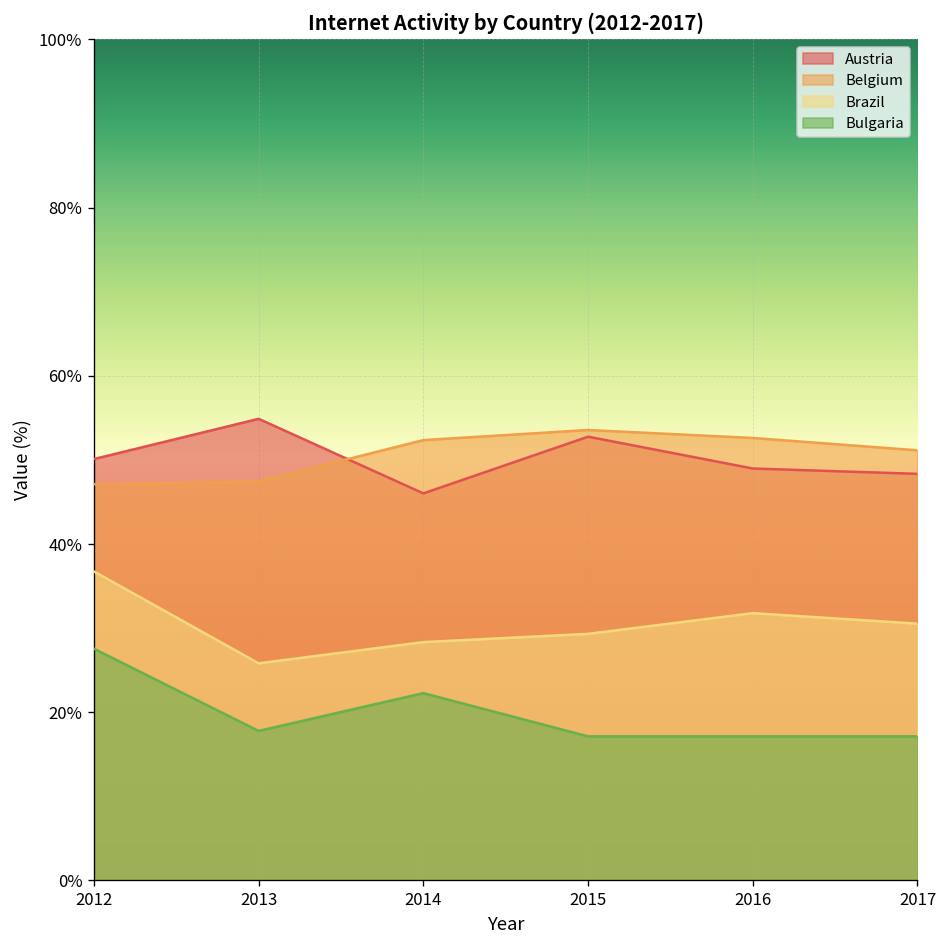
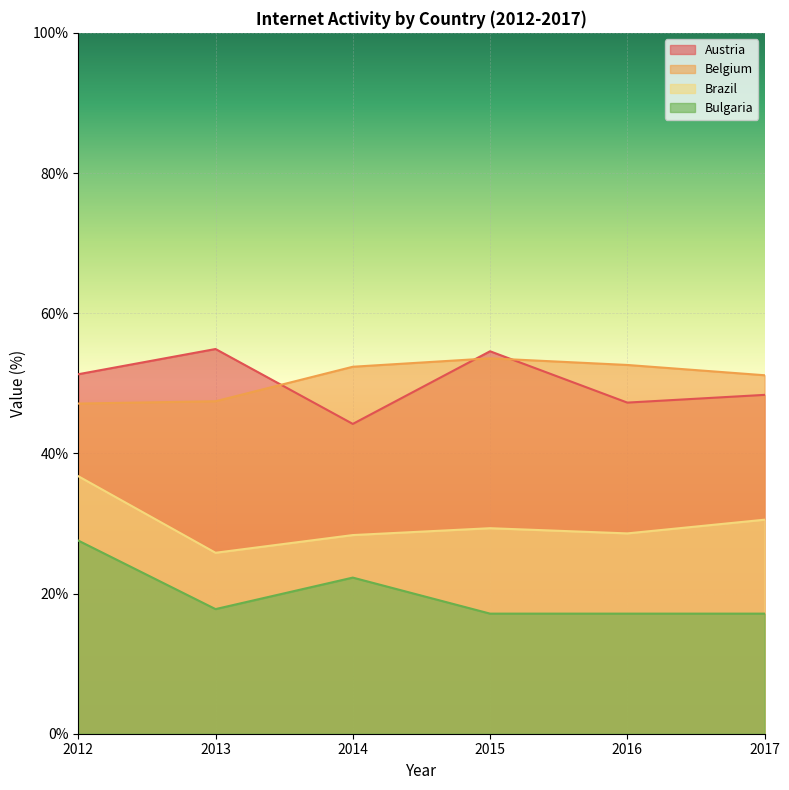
  {
    "Austria": {
-     "2012": "50%",
+     "2012": "51%",
      "2013": "55%",
-     "2014": "46%",
-     "2015": "53%",
-     "2016": "49%",
+     "2014": "44%",
+     "2015": "55%",
+     "2016": "47%",
      "2017": "48%"
    },
    "Belgium": {
      "2012": "47%",
      "2013": "47%",
      "2014": "52%",
      "2015": "54%",
      "2016": "53%",
      "2017": "51%"
    },
    "Brazil": {
      "2012": "37%",
      "2013": "26%",
      "2014": "28%",
      "2015": "29%",
-     "2016": "32%",
+     "2016": "29%",
      "2017": "31%"
    },
    "Bulgaria": {
      "2012": "28%",
      "2013": "18%",
      "2014": "22%",
      "2015": "17%",
      "2016": "17%",
      "2017": "17%"
    }
  }
